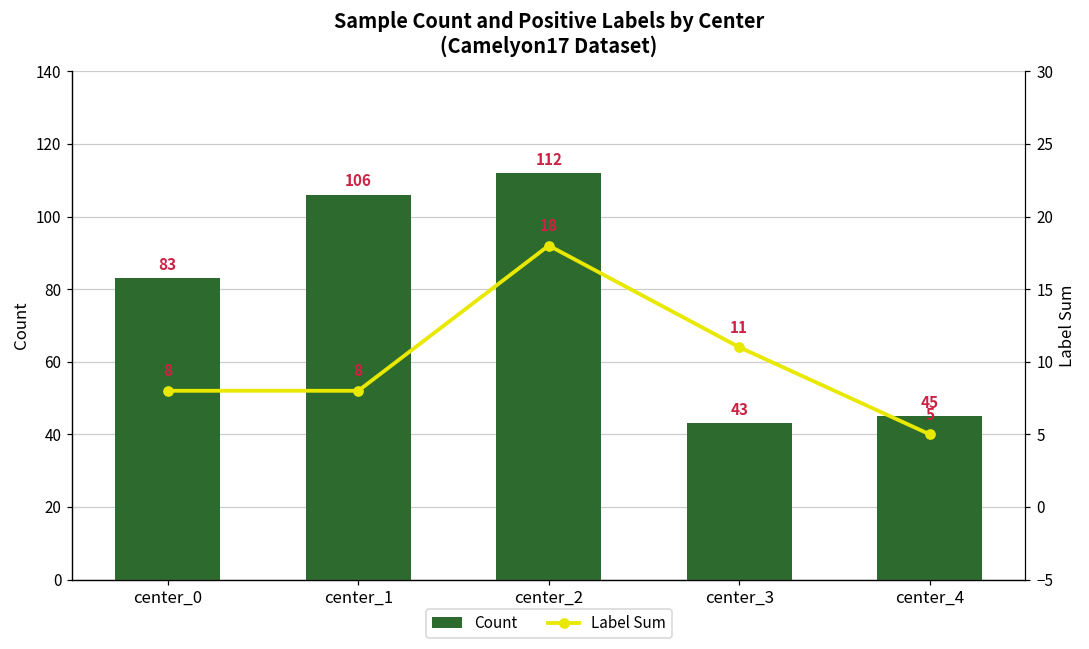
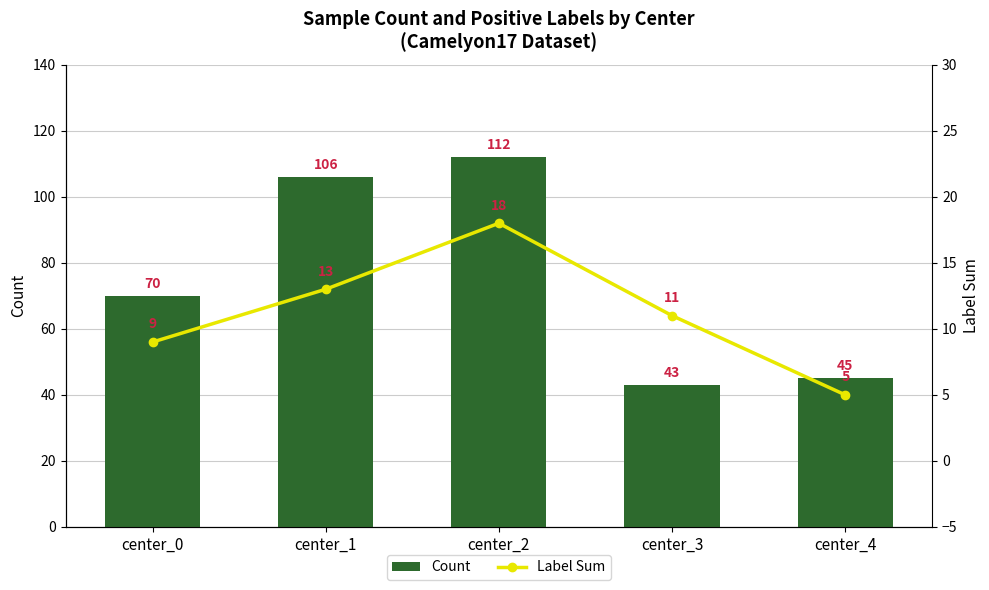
  {
    "Count": {
-     "center_0": 83,
+     "center_0": 70,
      "center_1": 106,
      "center_2": 112,
      "center_3": 43,
      "center_4": 45
    },
    "Label Sum": {
-     "center_0": 8,
-     "center_1": 8,
+     "center_0": 9,
+     "center_1": 13,
      "center_2": 18,
      "center_3": 11
    }
  }
